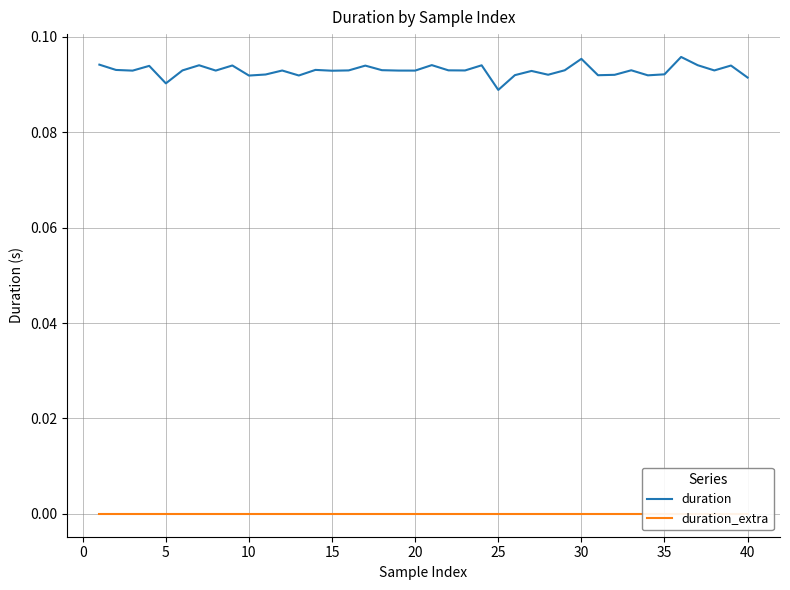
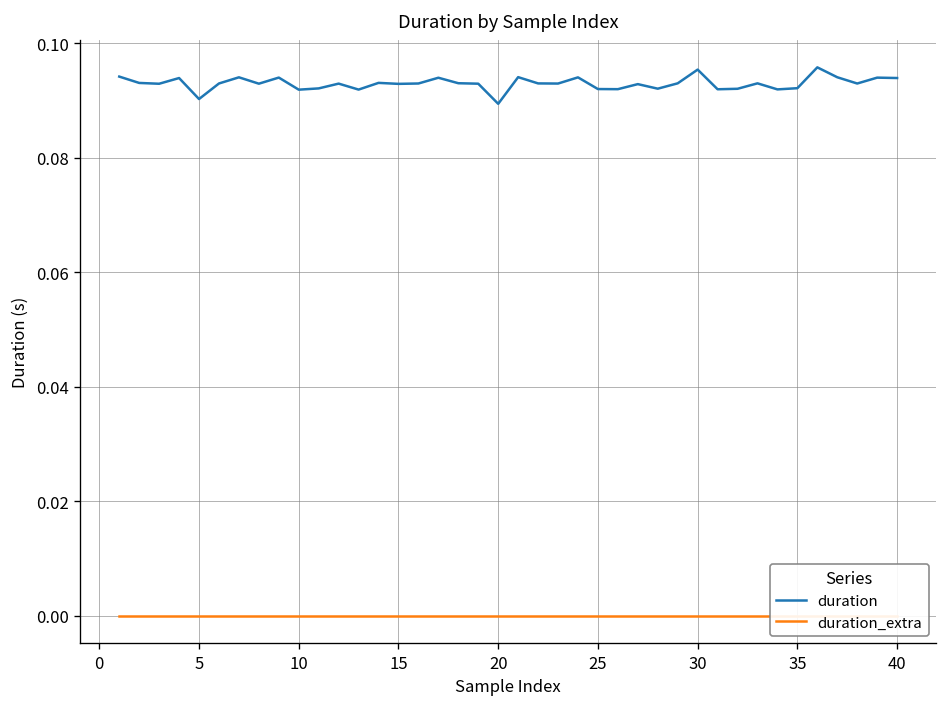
  {
    "duration": {
      "5": 0.090,
      "10": 0.092,
      "15": 0.093,
-     "20": 0.093,
-     "25": 0.089,
+     "20": 0.089,
+     "25": 0.092,
      "30": 0.095,
      "35": 0.092,
-     "40": 0.091
+     "40": 0.094
    },
    "duration_extra": {
      "5": 0.000,
      "10": 0.000,
      "15": 0.000,
      "20": 0.000,
      "25": 0.000,
      "30": 0.000
    }
  }
